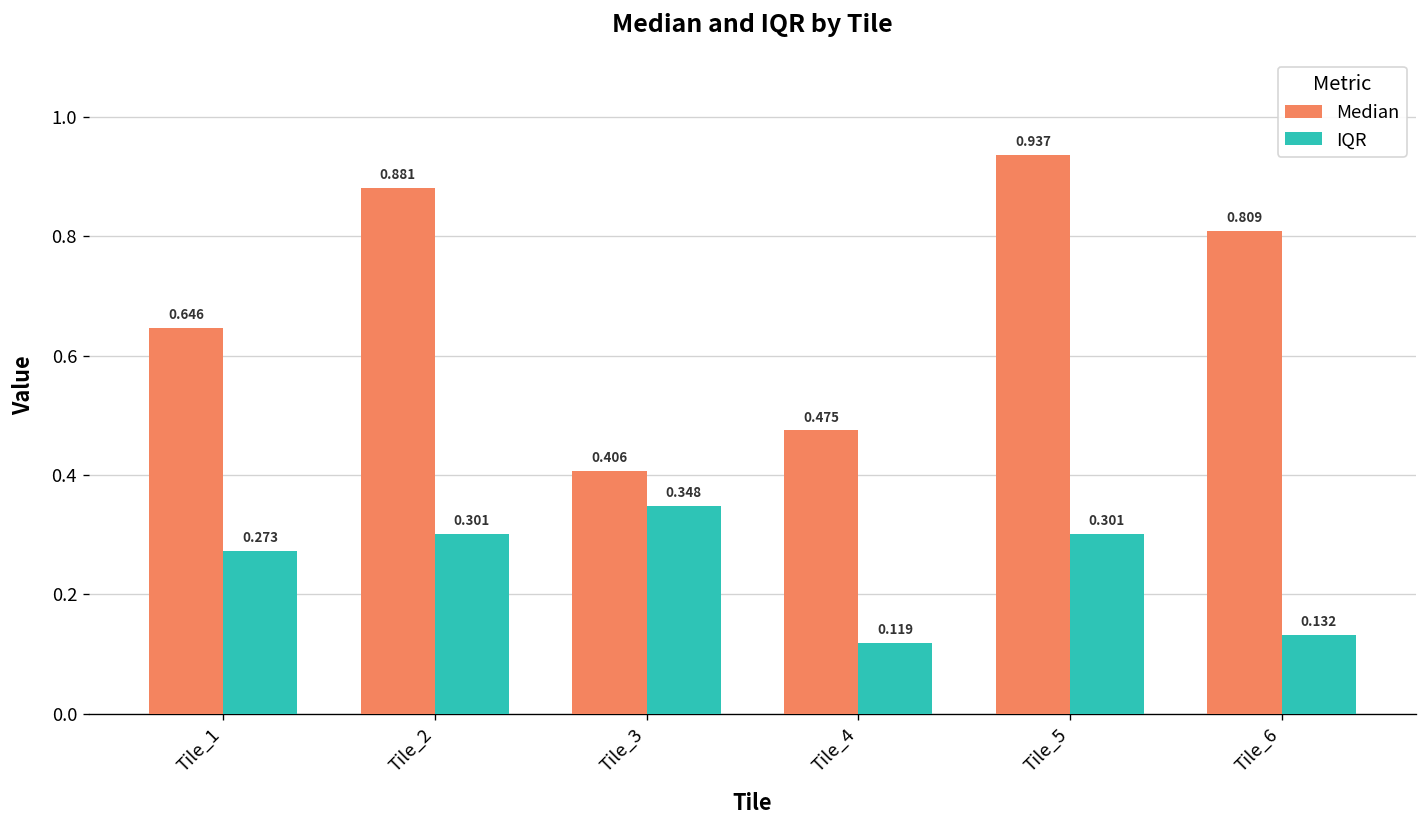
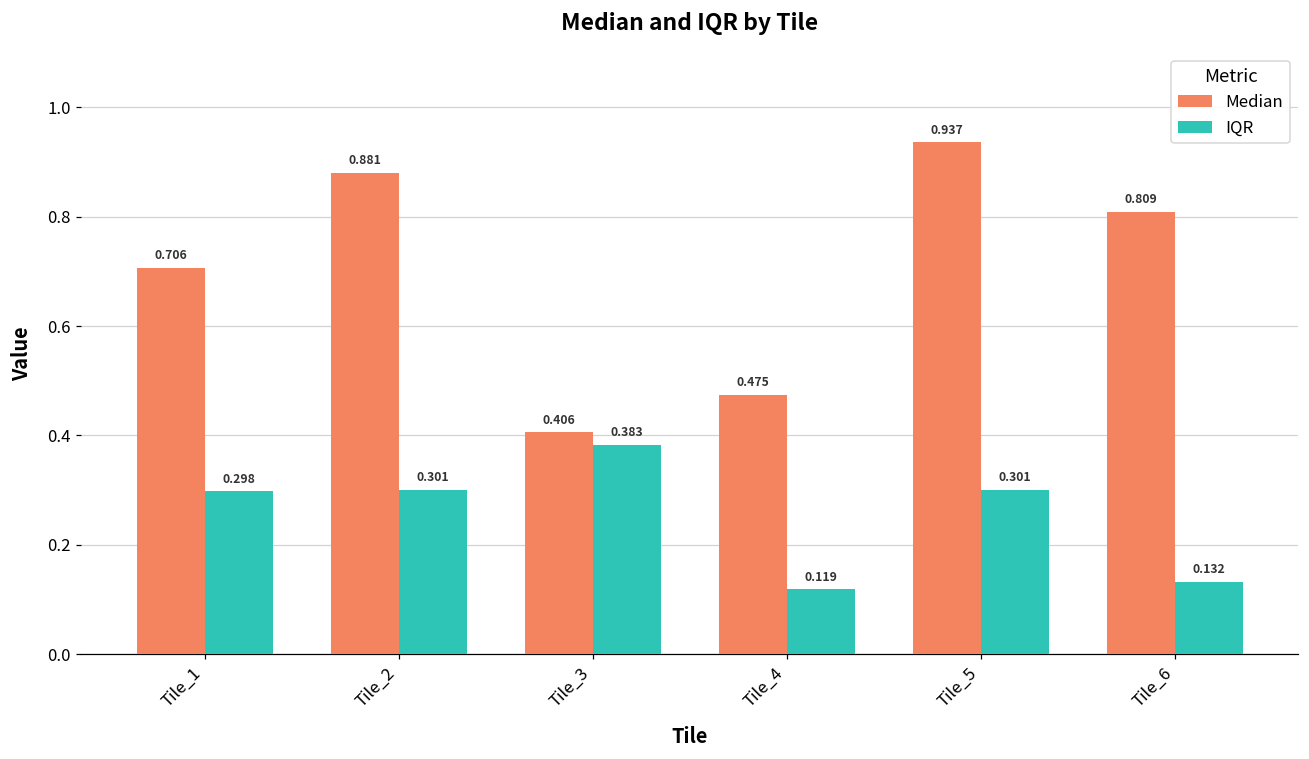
  {
    "Median": {
-     "Tile_1": 0.646,
+     "Tile_1": 0.706,
      "Tile_2": 0.881,
      "Tile_3": 0.406,
      "Tile_4": 0.475,
      "Tile_5": 0.937,
      "Tile_6": 0.809
    },
    "IQR": {
-     "Tile_1": 0.273,
+     "Tile_1": 0.298,
      "Tile_2": 0.301,
-     "Tile_3": 0.348,
+     "Tile_3": 0.383,
      "Tile_4": 0.119,
      "Tile_5": 0.301,
      "Tile_6": 0.132
    }
  }
